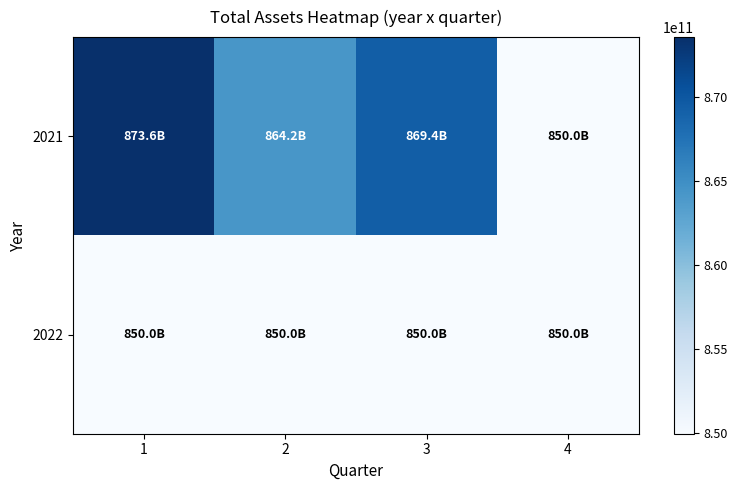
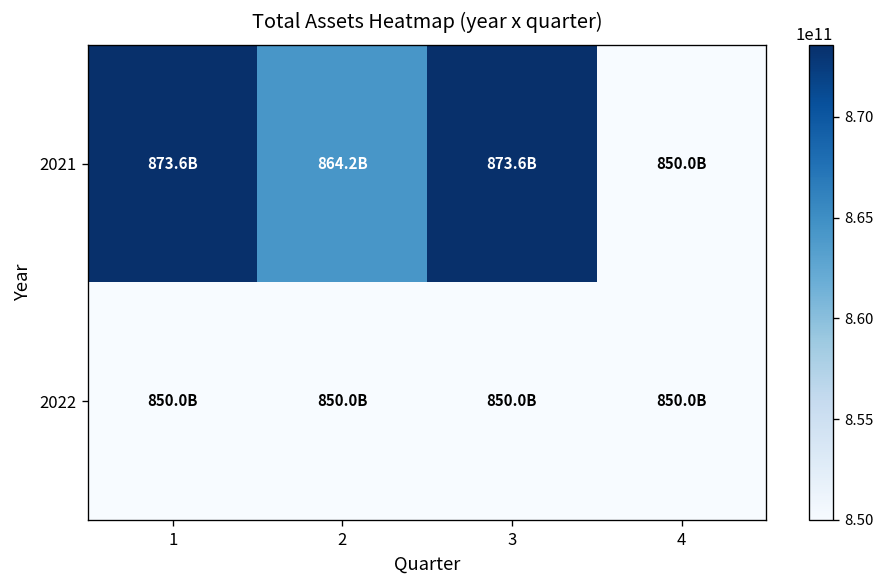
  {
    "2021": {
      "1": "873.6B",
      "2": "864.2B",
-     "3": "869.4B",
+     "3": "873.6B",
      "4": "850.0B"
    },
    "2022": {
      "1": "850.0B",
      "2": "850.0B",
      "3": "850.0B",
      "4": "850.0B"
    }
  }
